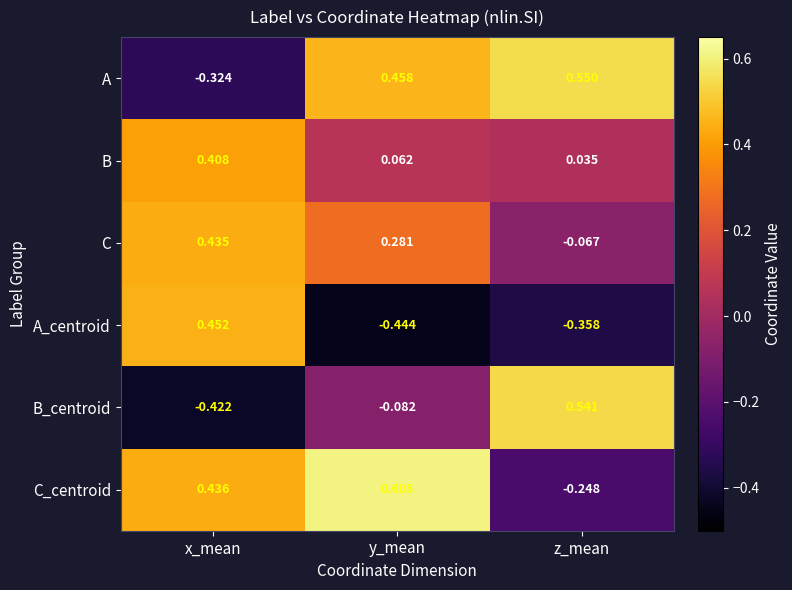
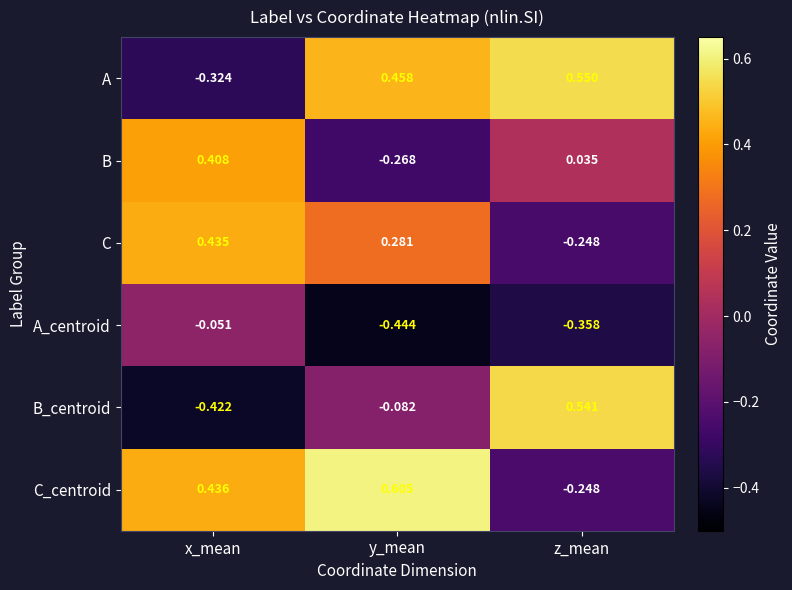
  {
    "A": {
      "x_mean": -0.324,
      "y_mean": 0.458,
      "z_mean": 0.550
    },
    "B": {
      "x_mean": 0.408,
-     "y_mean": 0.062,
+     "y_mean": -0.268,
      "z_mean": 0.035
    },
    "C": {
      "x_mean": 0.435,
      "y_mean": 0.281,
-     "z_mean": -0.067
+     "z_mean": -0.248
    },
    "A_centroid": {
-     "x_mean": 0.452,
+     "x_mean": -0.051,
      "y_mean": -0.444,
      "z_mean": -0.358
    },
    "B_centroid": {
      "x_mean": -0.422,
      "y_mean": -0.082,
      "z_mean": 0.541
    },
    "C_centroid": {
      "x_mean": 0.436,
      "y_mean": 0.605,
      "z_mean": -0.248
    }
  }
